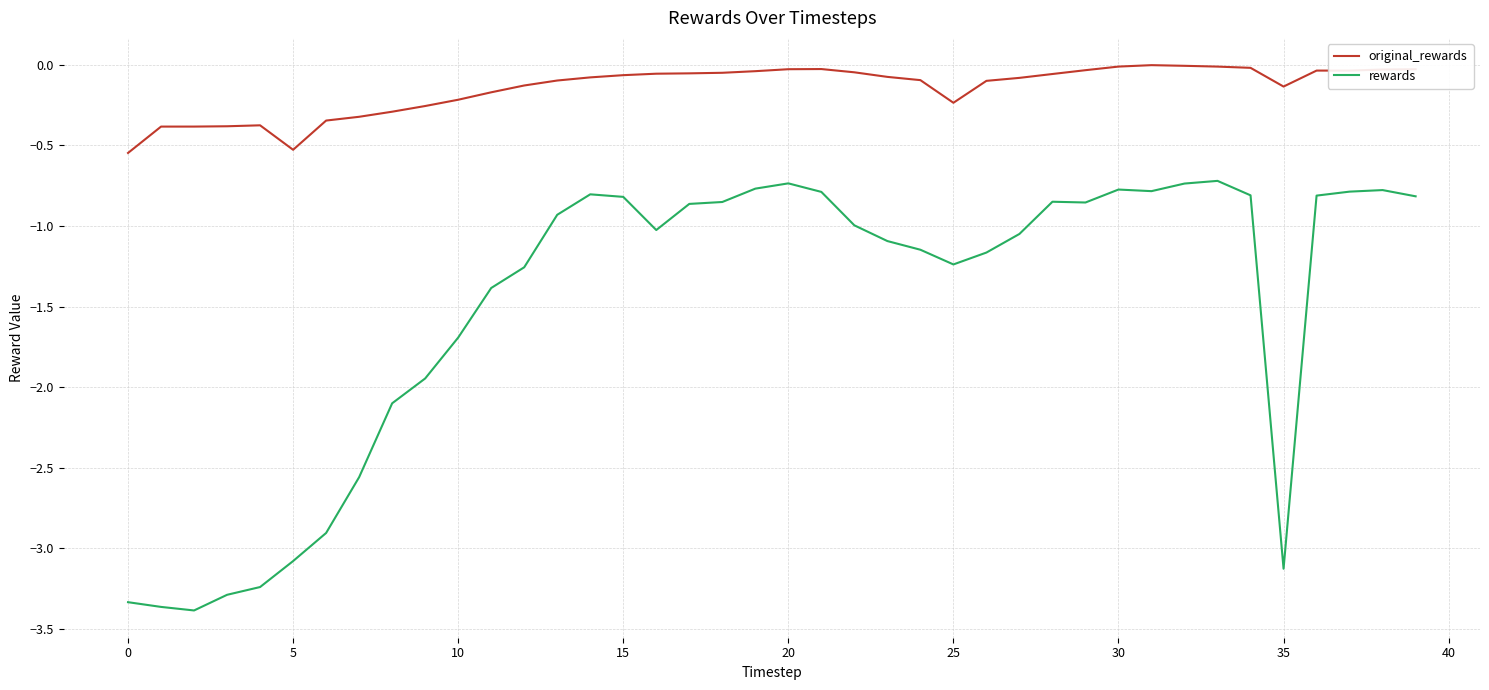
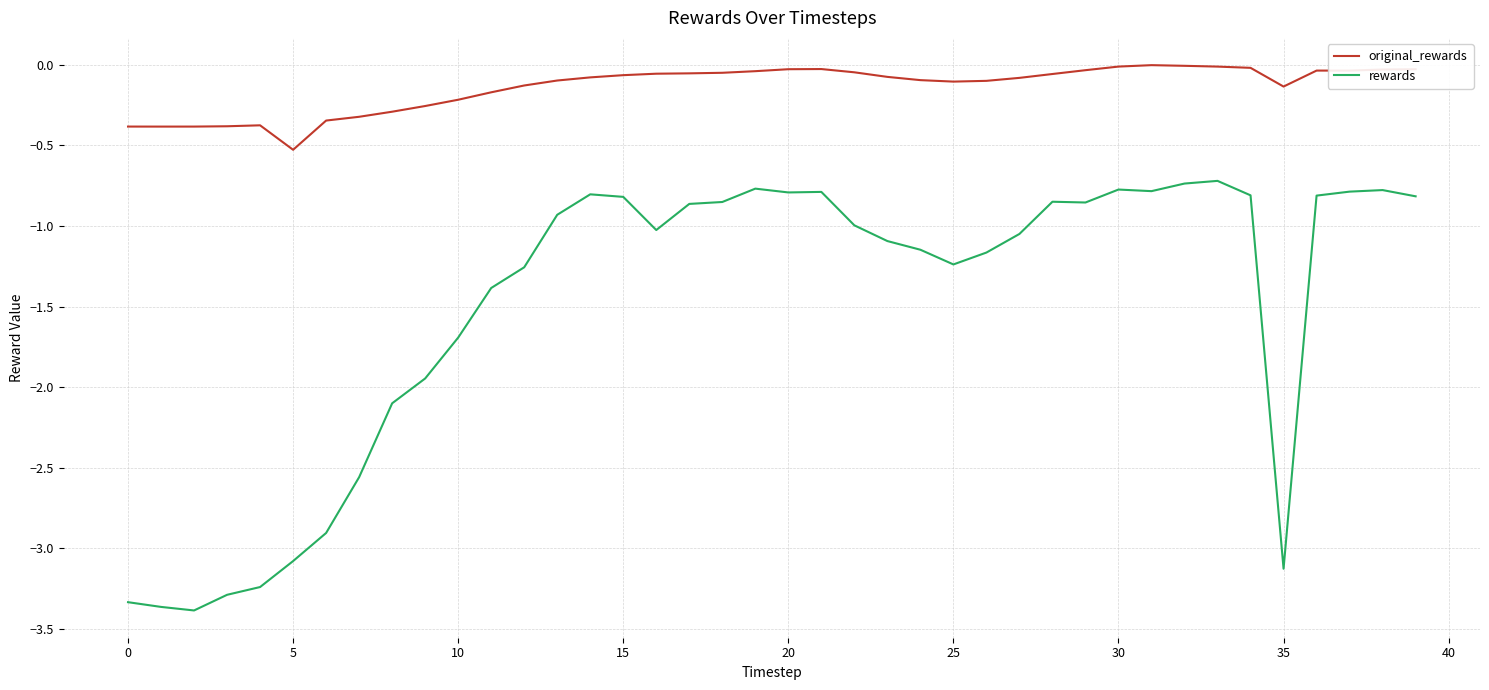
  {
    "original_rewards": {
-     "0": -0.55,
+     "0": -0.38,
      "5": -0.53,
      "10": -0.22,
      "15": -0.06,
      "20": -0.03,
-     "25": -0.24,
+     "25": -0.10,
      "30": -0.01,
      "35": -0.14
    },
    "rewards": {
      "0": -3.33,
      "5": -3.08,
      "10": -1.69,
      "15": -0.82,
-     "20": -0.74,
+     "20": -0.79,
      "25": -1.24,
      "30": -0.77,
      "35": -3.13
    }
  }
